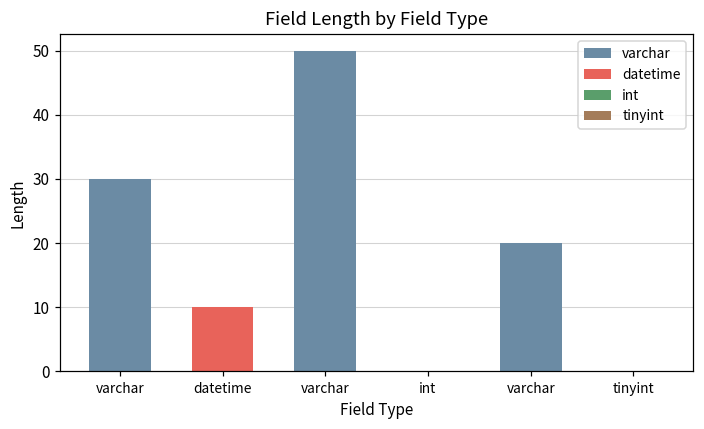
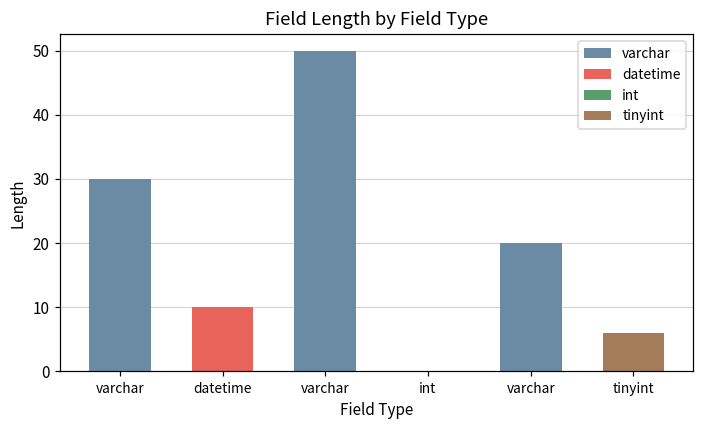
  {
    "datetime": 10,
    "int": 0,
-   "tinyint": 0
+   "tinyint": 6
  }
